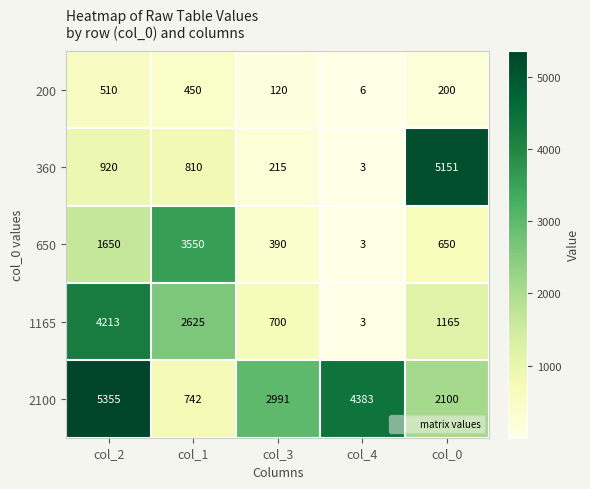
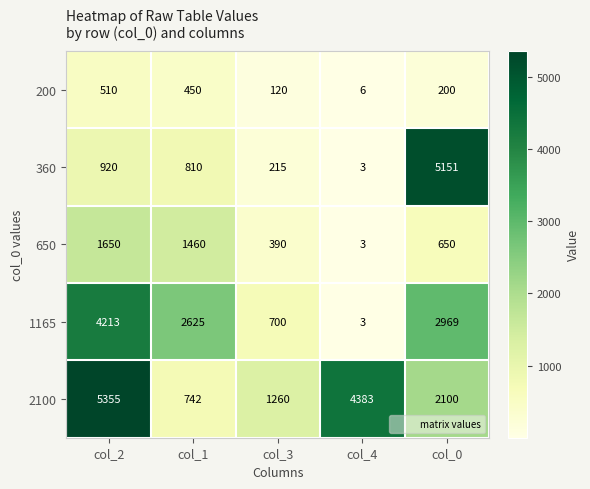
  {
    "200": {
      "col_2": 510,
      "col_1": 450,
      "col_3": 120,
      "col_4": 6,
      "col_0": 200
    },
    "360": {
      "col_2": 920,
      "col_1": 810,
      "col_3": 215,
      "col_4": 3,
      "col_0": 5151
    },
    "650": {
      "col_2": 1650,
-     "col_1": 3550,
+     "col_1": 1460,
      "col_3": 390,
      "col_4": 3,
      "col_0": 650
    },
    "1165": {
      "col_2": 4213,
      "col_1": 2625,
      "col_3": 700,
      "col_4": 3,
-     "col_0": 1165
+     "col_0": 2969
    },
    "2100": {
      "col_2": 5355,
      "col_1": 742,
-     "col_3": 2991,
+     "col_3": 1260,
      "col_4": 4383,
      "col_0": 2100
    }
  }
